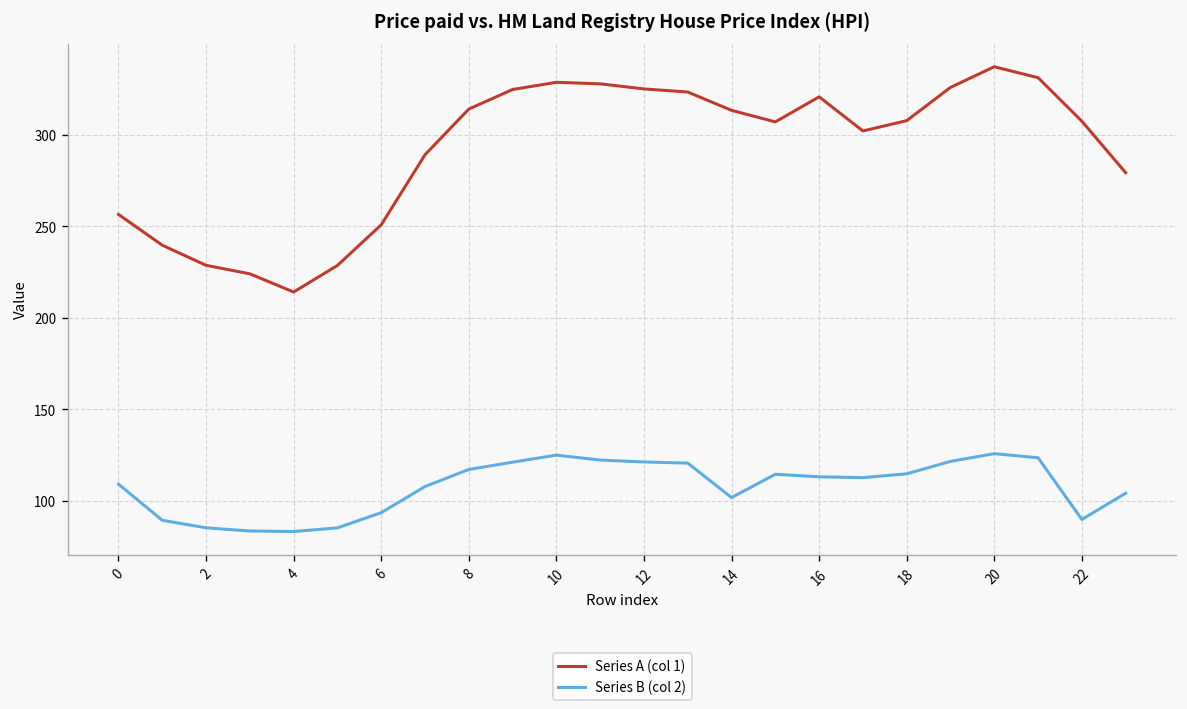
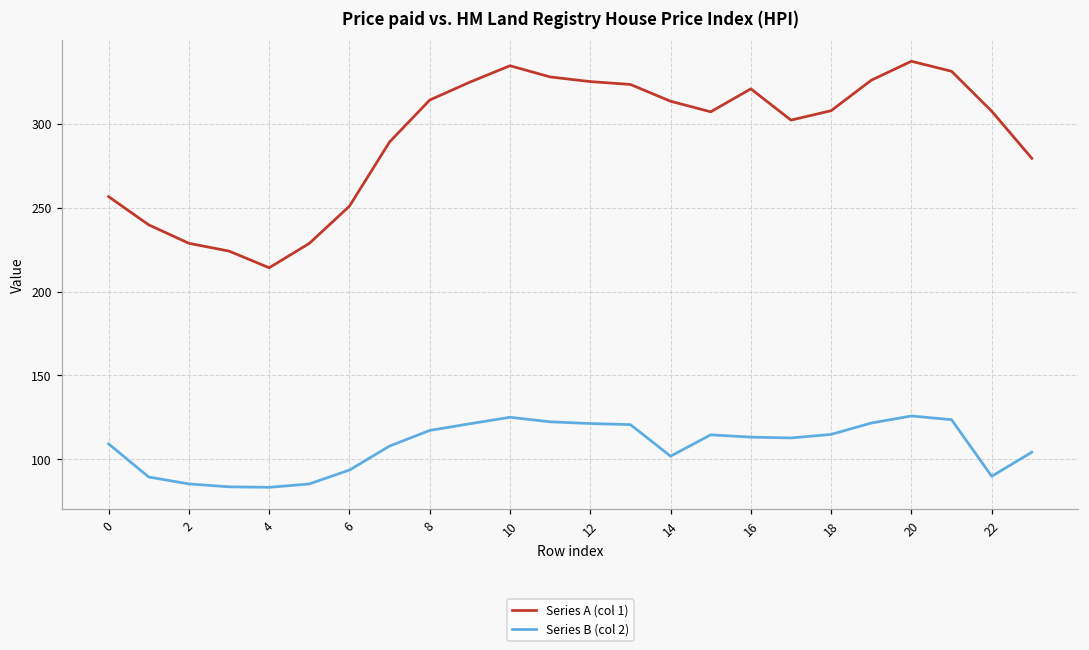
  {
    "Series A (col 1)": {
      "0": 257,
      "2": 229,
      "4": 214,
      "6": 251,
      "8": 314,
-     "10": 329,
+     "10": 334,
      "12": 325,
      "14": 313,
      "16": 321,
      "18": 308,
      "20": 337,
      "22": 307
    },
    "Series B (col 2)": {
      "0": 109,
      "2": 85,
      "4": 83,
      "6": 94,
      "8": 117,
      "10": 125,
      "12": 121,
      "14": 102,
      "16": 113,
      "18": 115,
      "20": 126,
      "22": 90
    }
  }
